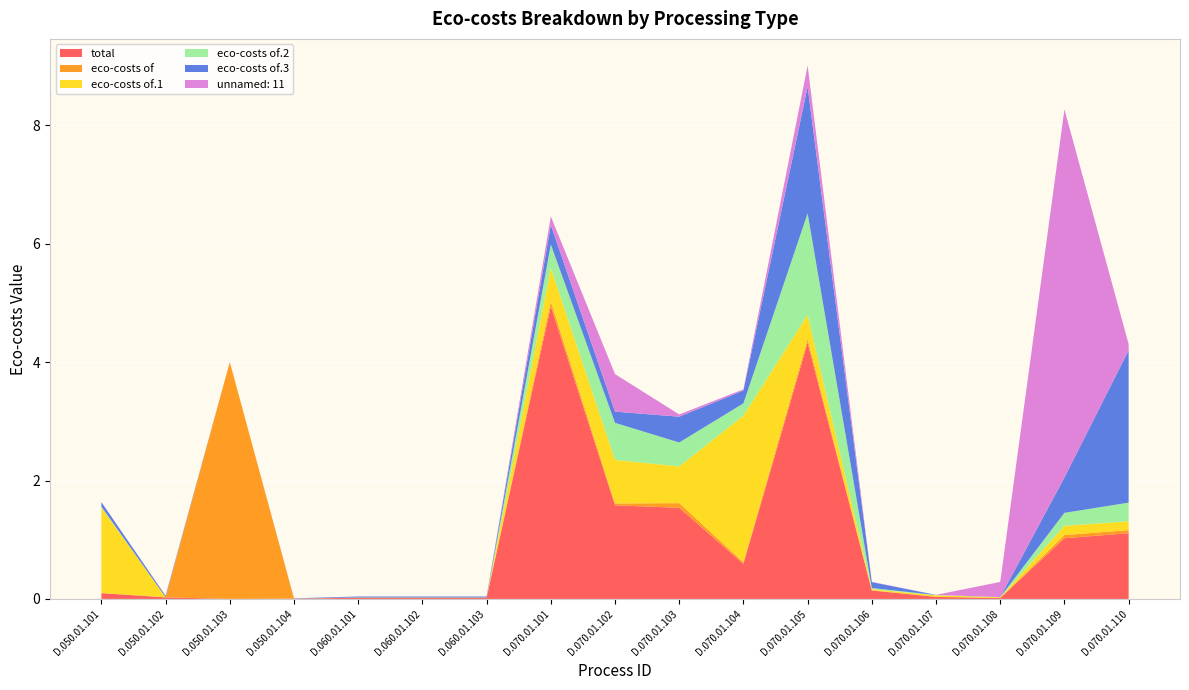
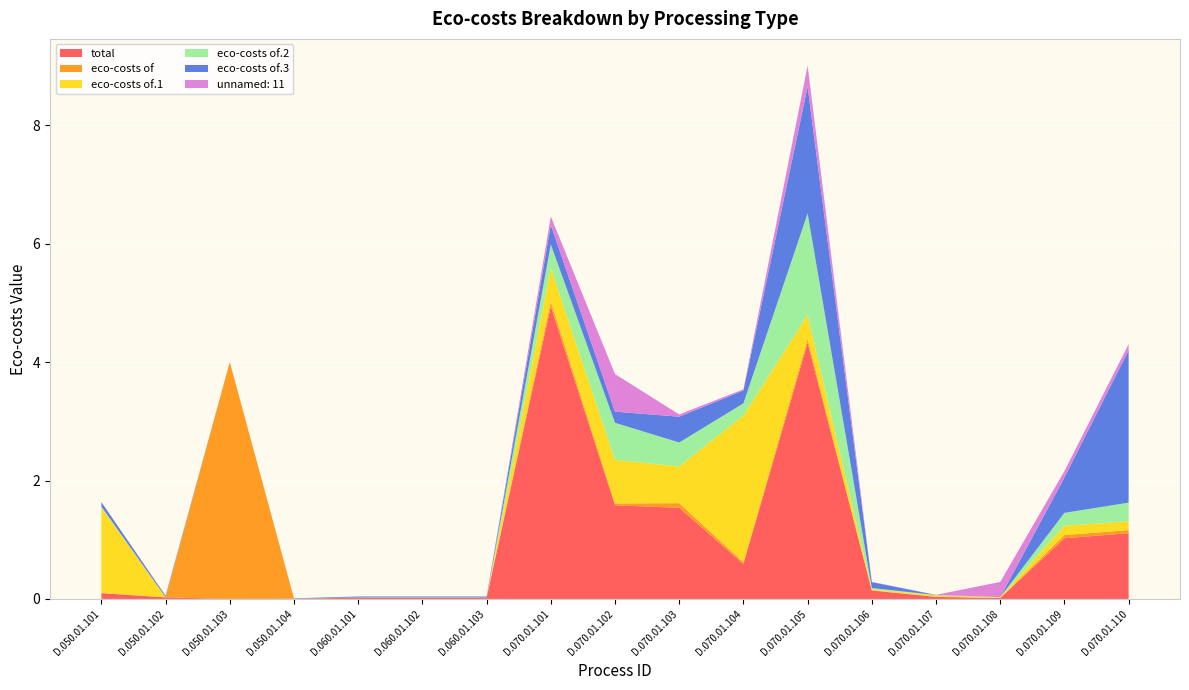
  {
    "total": {
      "D.070.01.101": 4.9,
      "D.070.01.103": 1.5,
      "D.070.01.105": 4.3,
      "D.070.01.109": 1.0,
      "D.070.01.110": 1.1
    },
    "eco-costs of": {
      "D.070.01.101": 0.1,
      "D.070.01.103": 0.1,
      "D.070.01.105": 0.1,
      "D.070.01.109": 0.1,
      "D.070.01.110": 0.1
    },
    "eco-costs of.1": {
      "D.070.01.101": 0.6,
      "D.070.01.102": 0.7,
      "D.070.01.103": 0.6,
      "D.070.01.104": 2.5,
      "D.070.01.105": 0.4,
      "D.070.01.109": 0.2,
      "D.070.01.110": 0.1
    },
    "eco-costs of.2": {
      "D.070.01.101": 0.4,
      "D.070.01.102": 0.6,
      "D.070.01.103": 0.4,
      "D.070.01.104": 0.2,
      "D.070.01.105": 1.7,
      "D.070.01.109": 0.2,
      "D.070.01.110": 0.3
    },
    "eco-costs of.3": {
      "D.070.01.101": 0.3,
      "D.070.01.102": 0.2,
      "D.070.01.105": 2.1,
      "D.070.01.109": 0.6,
      "D.070.01.110": 2.6
    },
    "unnamed: 11": {
      "D.070.01.101": 0.1,
      "D.070.01.102": 0.6,
      "D.070.01.105": 0.4,
      "D.070.01.108": 0.3,
-     "D.070.01.109": 6.2,
+     "D.070.01.109": 0.1,
      "D.070.01.110": 0.1
    }
  }
